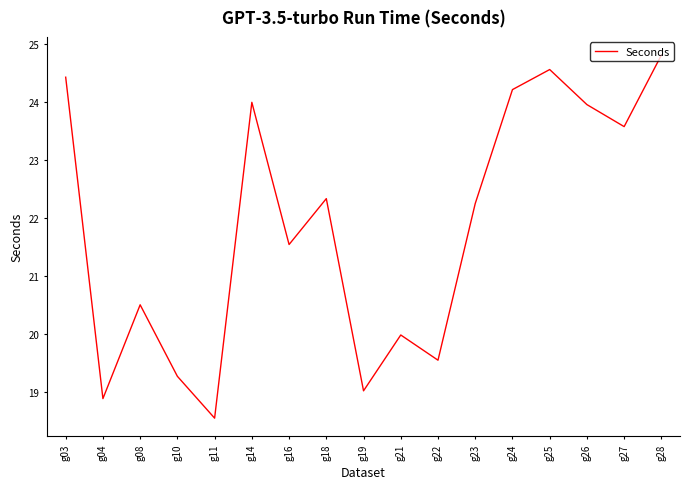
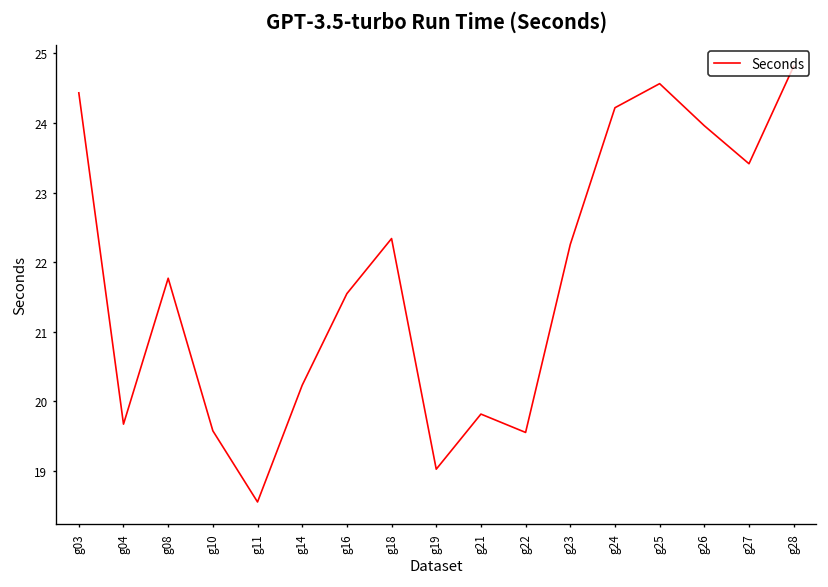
  {
    "g03": 24.4,
-   "g04": 18.9,
-   "g08": 20.5,
-   "g10": 19.3,
+   "g04": 19.7,
+   "g08": 21.8,
+   "g10": 19.6,
    "g11": 18.6,
-   "g14": 24.0,
+   "g14": 20.2,
    "g16": 21.5,
    "g18": 22.3,
    "g19": 19.0,
-   "g21": 20.0,
+   "g21": 19.8,
    "g22": 19.6,
    "g23": 22.3,
    "g24": 24.2,
    "g25": 24.6,
    "g26": 24.0,
-   "g27": 23.6
+   "g27": 23.4
  }
